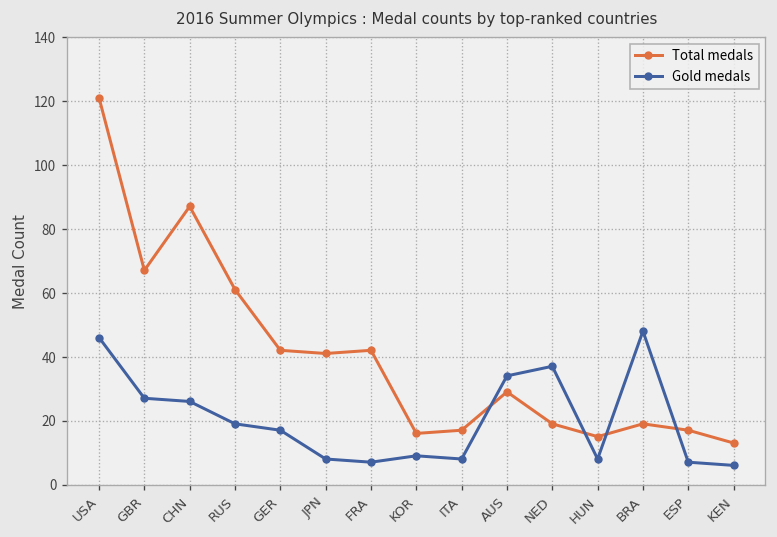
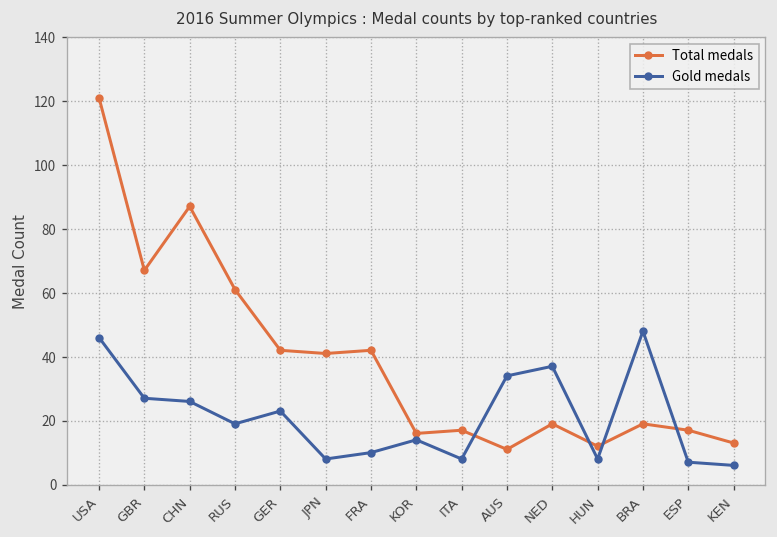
  {
    "Total medals": {
      "USA": 121,
      "GBR": 67,
      "CHN": 87,
      "RUS": 61,
      "GER": 42,
      "JPN": 41,
      "FRA": 42,
      "KOR": 16,
      "ITA": 17,
-     "AUS": 29,
+     "AUS": 11,
      "NED": 19,
-     "HUN": 15,
+     "HUN": 12,
      "BRA": 19,
      "ESP": 17,
      "KEN": 13
    },
    "Gold medals": {
      "USA": 46,
      "GBR": 27,
      "CHN": 26,
      "RUS": 19,
-     "GER": 17,
+     "GER": 23,
      "JPN": 8,
-     "FRA": 7,
-     "KOR": 9,
+     "FRA": 10,
+     "KOR": 14,
      "ITA": 8,
      "AUS": 34,
      "NED": 37,
      "HUN": 8,
      "BRA": 48,
      "ESP": 7,
      "KEN": 6
    }
  }
